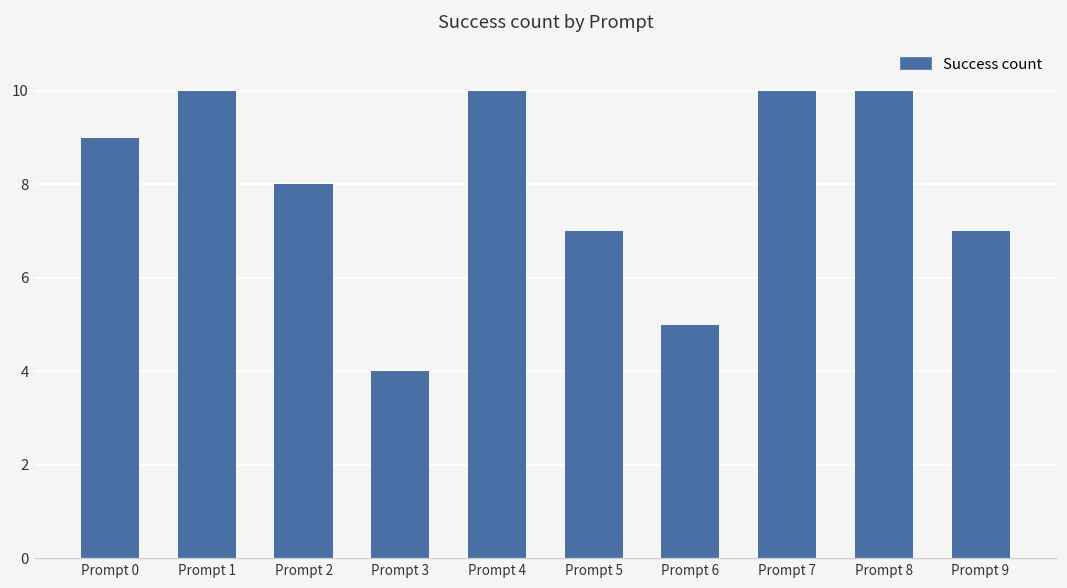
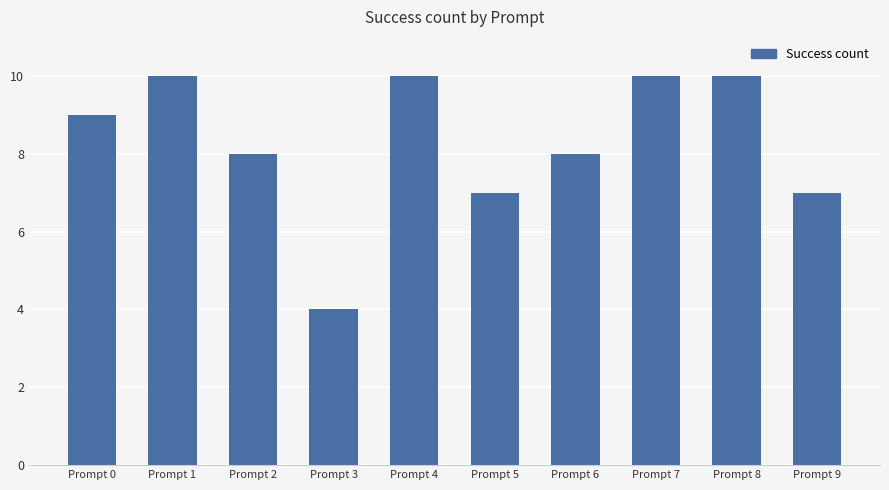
  {
    "Prompt 0": 9,
    "Prompt 1": 10,
    "Prompt 2": 8,
    "Prompt 3": 4,
    "Prompt 4": 10,
    "Prompt 5": 7,
-   "Prompt 6": 5,
+   "Prompt 6": 8,
    "Prompt 7": 10,
    "Prompt 8": 10,
    "Prompt 9": 7
  }
